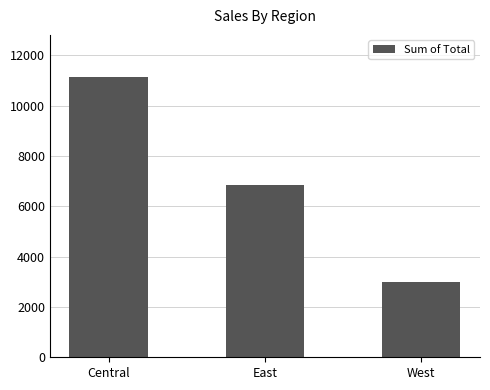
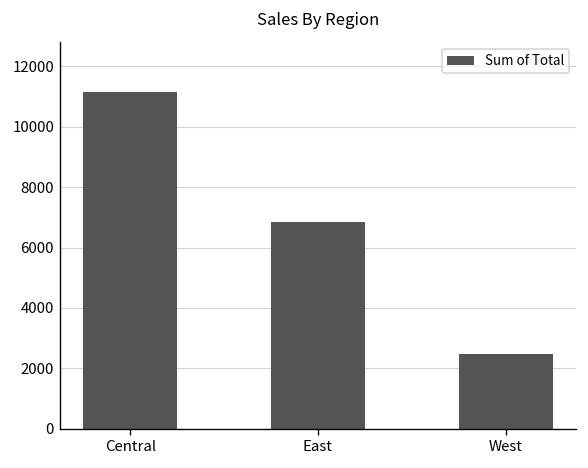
  {
    "Central": 11100,
    "East": 6900,
-   "West": 3000
+   "West": 2500
  }
